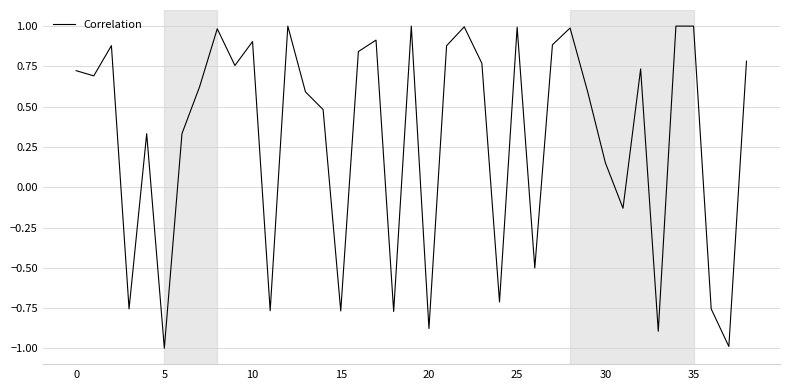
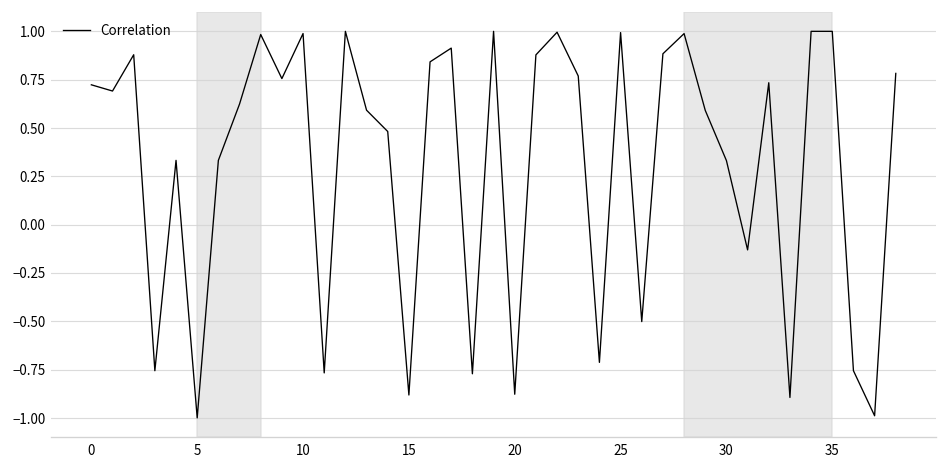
  {
    "0": 0.72,
    "5": -1.00,
-   "10": 0.90,
-   "15": -0.77,
+   "10": 0.99,
+   "15": -0.88,
    "20": -0.88,
    "25": 0.99,
-   "30": 0.15,
+   "30": 0.33,
    "35": 1.00
  }
